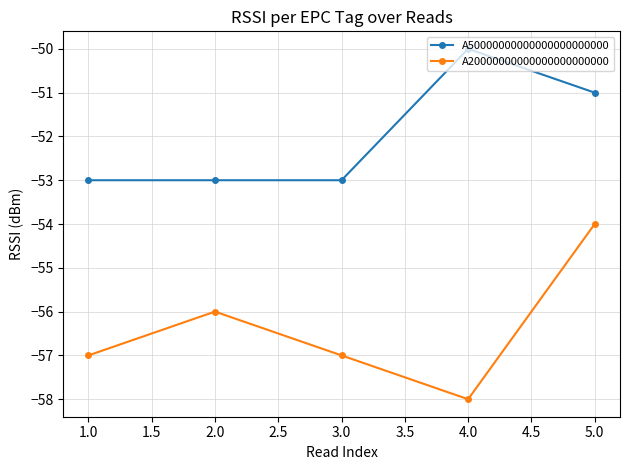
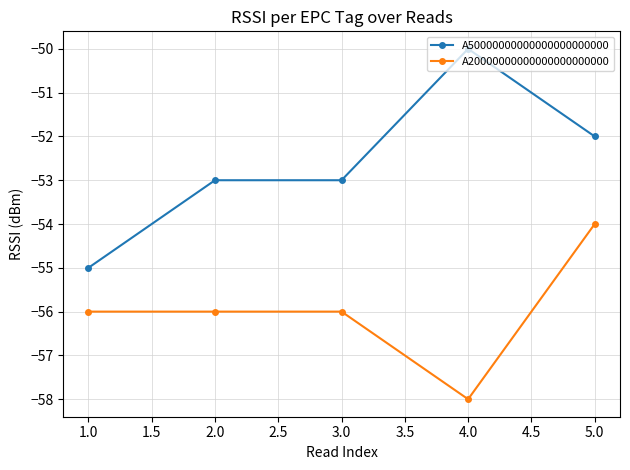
  {
    "A50000000000000000000000": {
-     "1.0": -53,
+     "1.0": -55,
      "2.0": -53,
      "3.0": -53,
-     "5.0": -51
+     "5.0": -52
    },
    "A20000000000000000000000": {
-     "1.0": -57,
+     "1.0": -56,
      "2.0": -56,
-     "3.0": -57,
+     "3.0": -56,
      "4.0": -58,
      "5.0": -54
    }
  }
